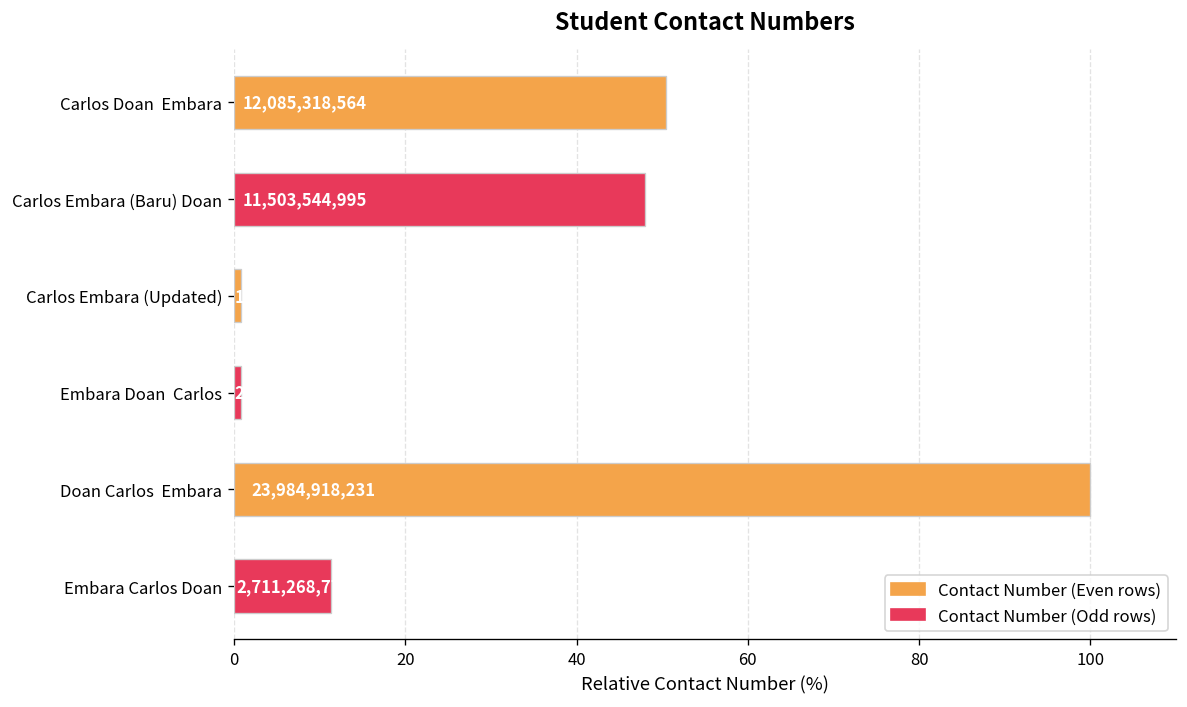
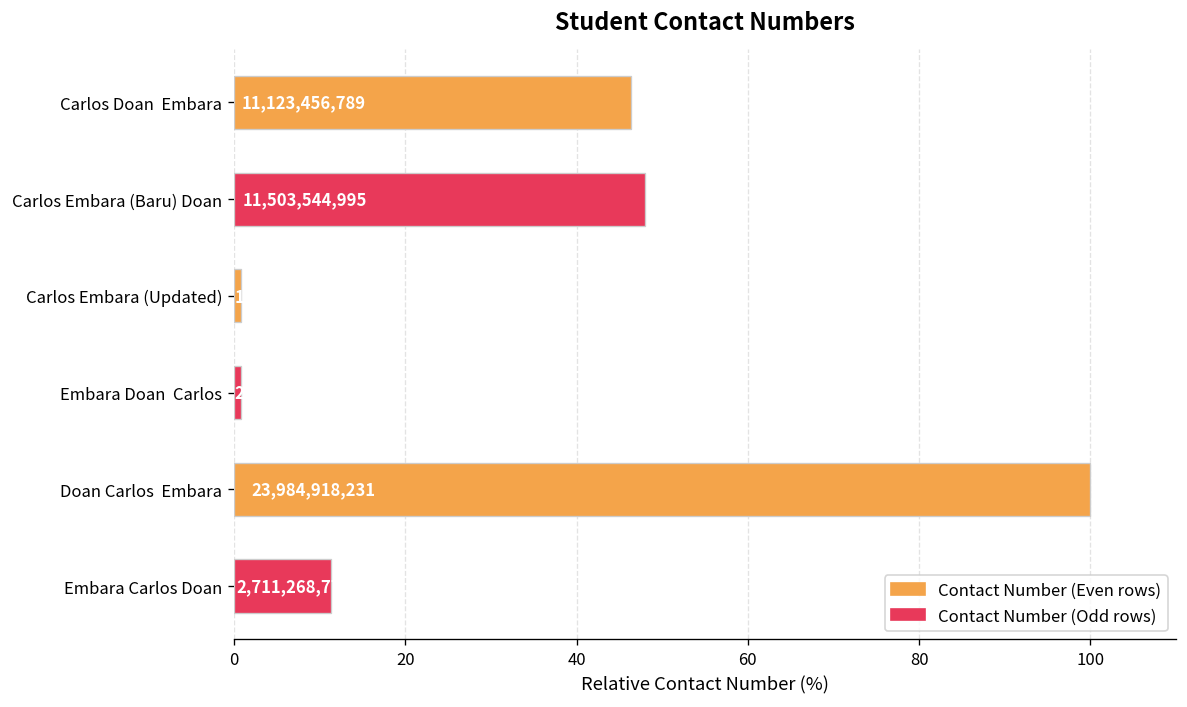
  {
-   "Carlos Doan Embara": "12,085,318,564"
+   "Carlos Doan Embara": "11,123,456,789"
  }
